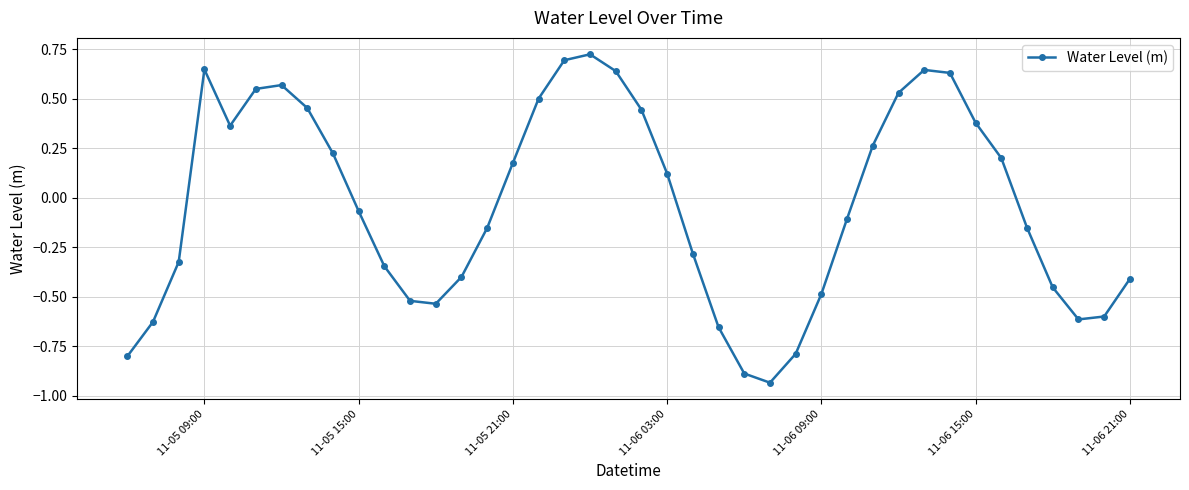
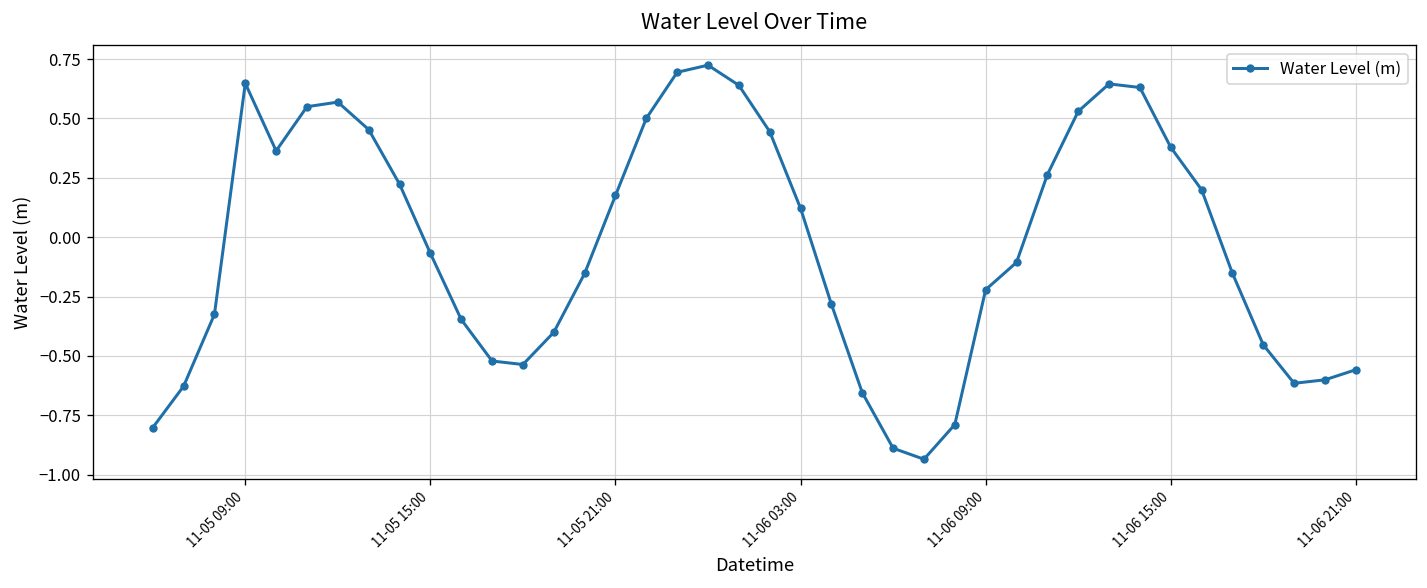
  {
    "11-05 09:00": 0.65,
    "11-05 15:00": -0.07,
    "11-05 21:00": 0.18,
    "11-06 03:00": 0.12,
-   "11-06 09:00": -0.49,
+   "11-06 09:00": -0.22,
    "11-06 15:00": 0.38,
-   "11-06 21:00": -0.41
+   "11-06 21:00": -0.56
  }
